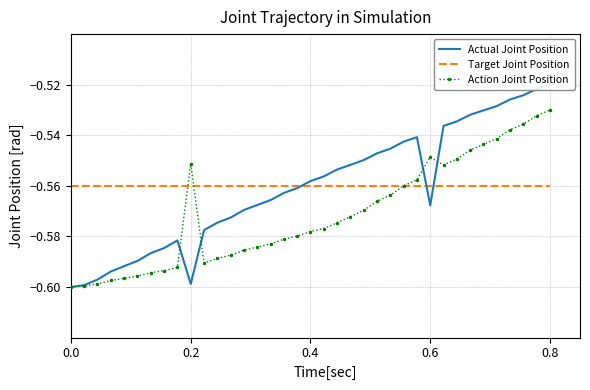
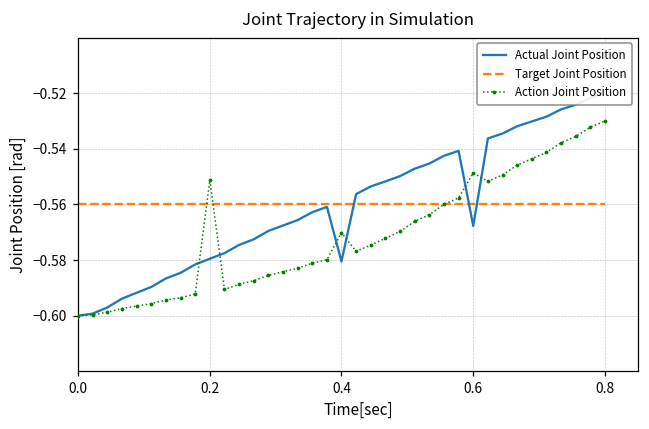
  {
    "Actual Joint Position": {
-     "0.2": -0.599,
-     "0.4": -0.558,
+     "0.2": -0.580,
+     "0.4": -0.581,
      "0.6": -0.568
    },
    "Target Joint Position": {
      "0.0": -0.560,
      "0.2": -0.560,
      "0.4": -0.560,
      "0.6": -0.560,
      "0.8": -0.560
    },
    "Action Joint Position": {
      "0.2": -0.551,
-     "0.4": -0.578,
+     "0.4": -0.570,
      "0.6": -0.549,
      "0.8": -0.530
    }
  }
